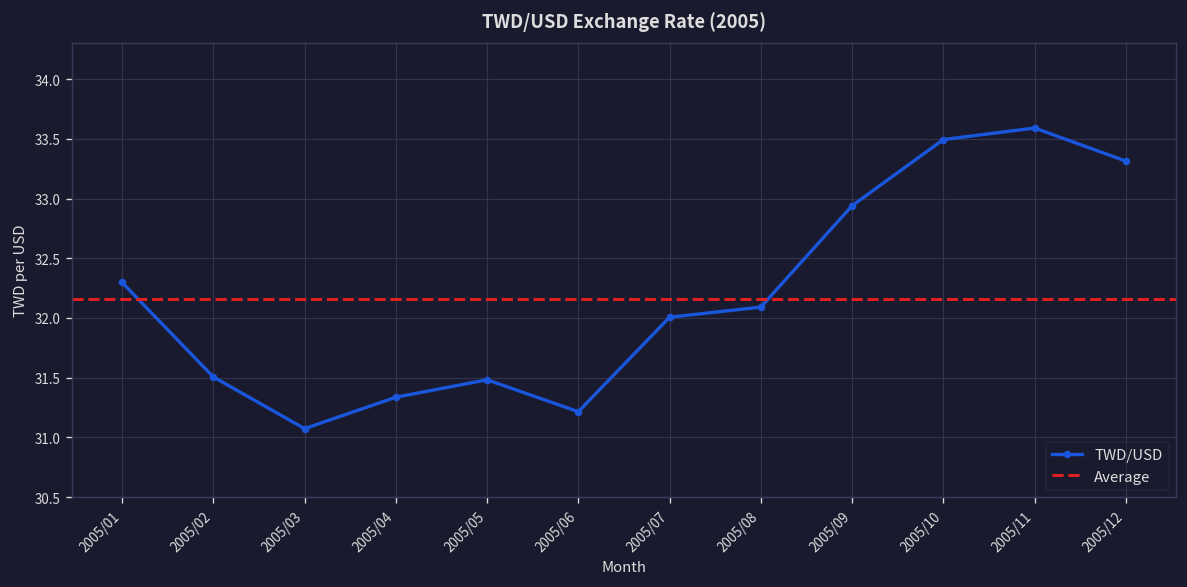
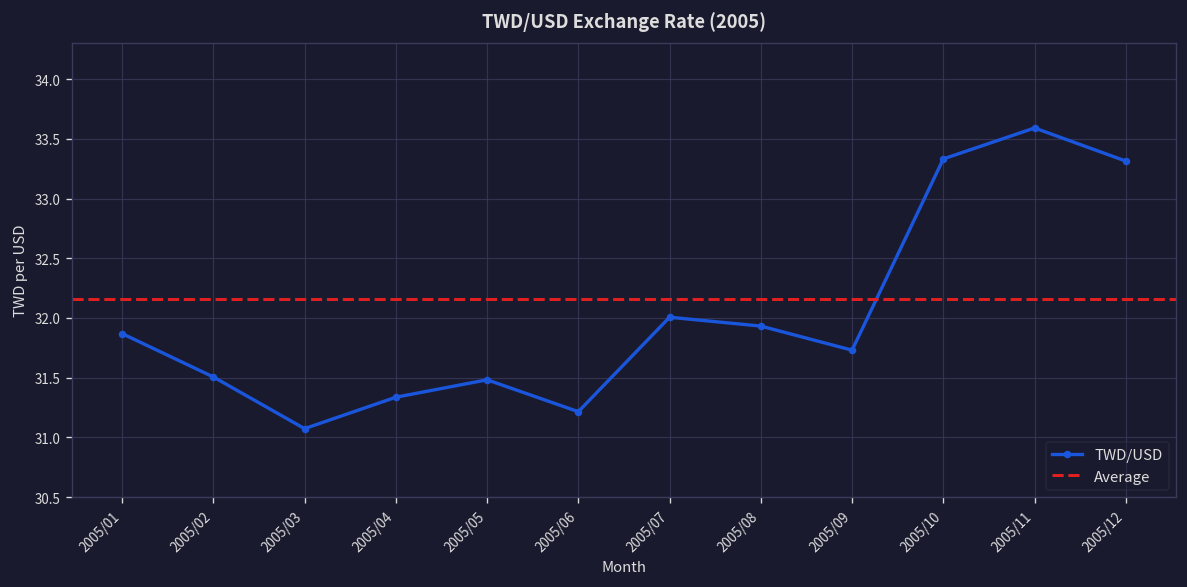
  {
-   "2005/01": 32.3,
+   "2005/01": 31.9,
    "2005/02": 31.5,
    "2005/03": 31.1,
    "2005/04": 31.3,
    "2005/05": 31.5,
    "2005/06": 31.2,
    "2005/07": 32.0,
-   "2005/08": 32.1,
-   "2005/09": 32.9,
-   "2005/10": 33.5,
+   "2005/08": 31.9,
+   "2005/09": 31.7,
+   "2005/10": 33.3,
    "2005/11": 33.6,
    "2005/12": 33.3
  }
